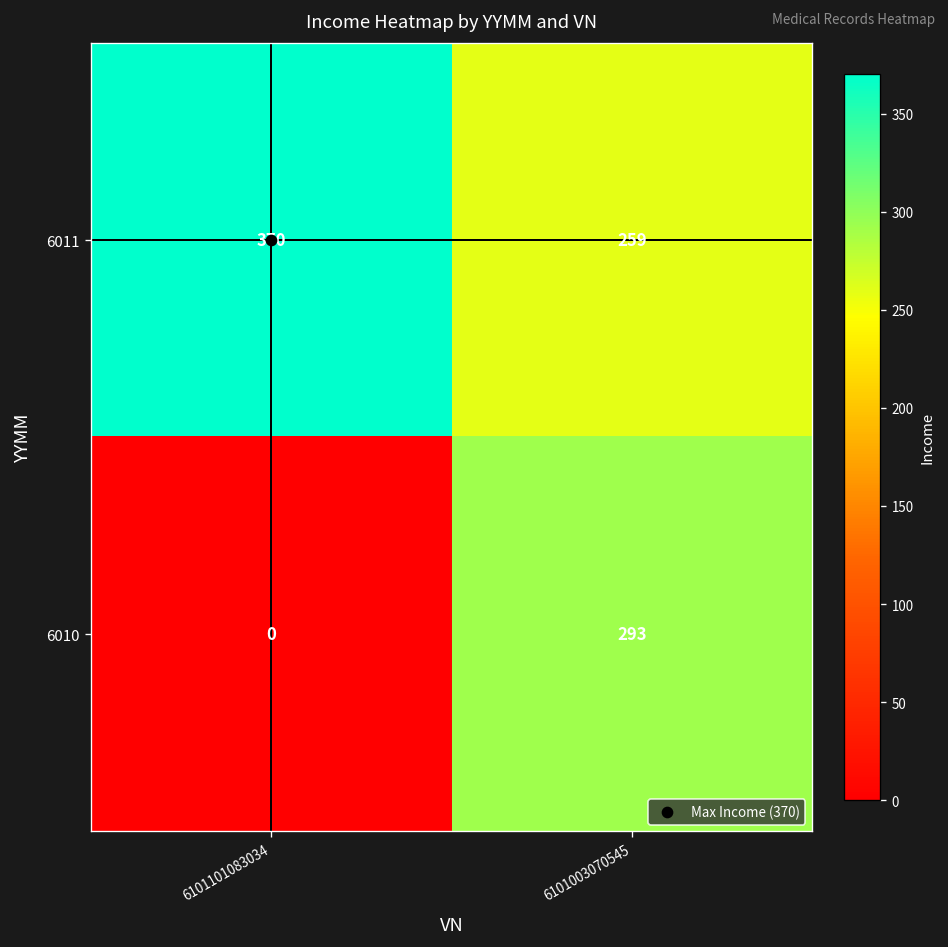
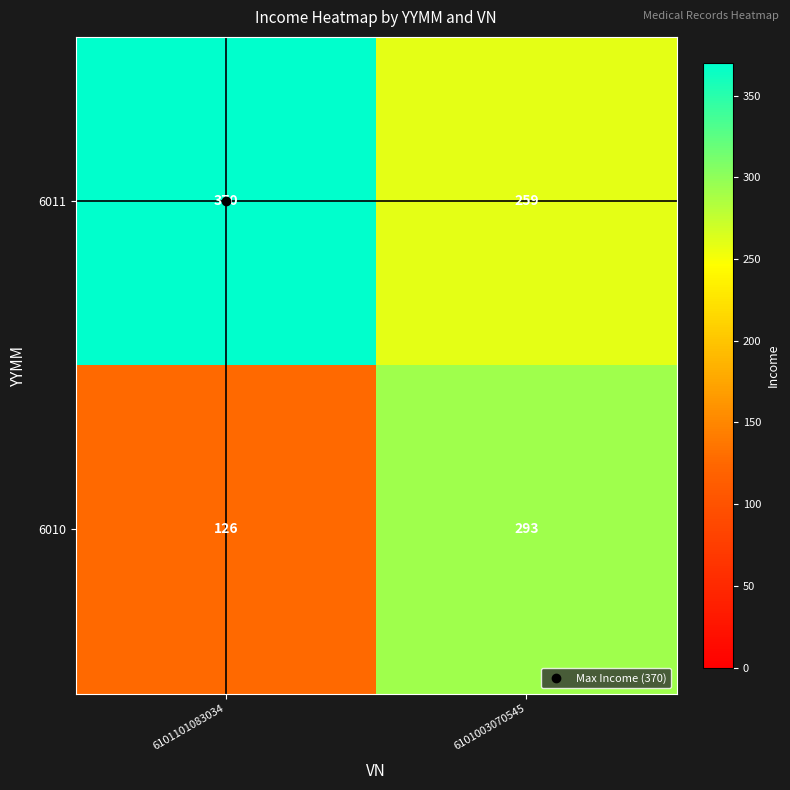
  {
    "6011": {
      "6101003070545": 259
    },
    "6010": {
-     "6101101083034": 0,
+     "6101101083034": 126,
      "6101003070545": 293
    }
  }
